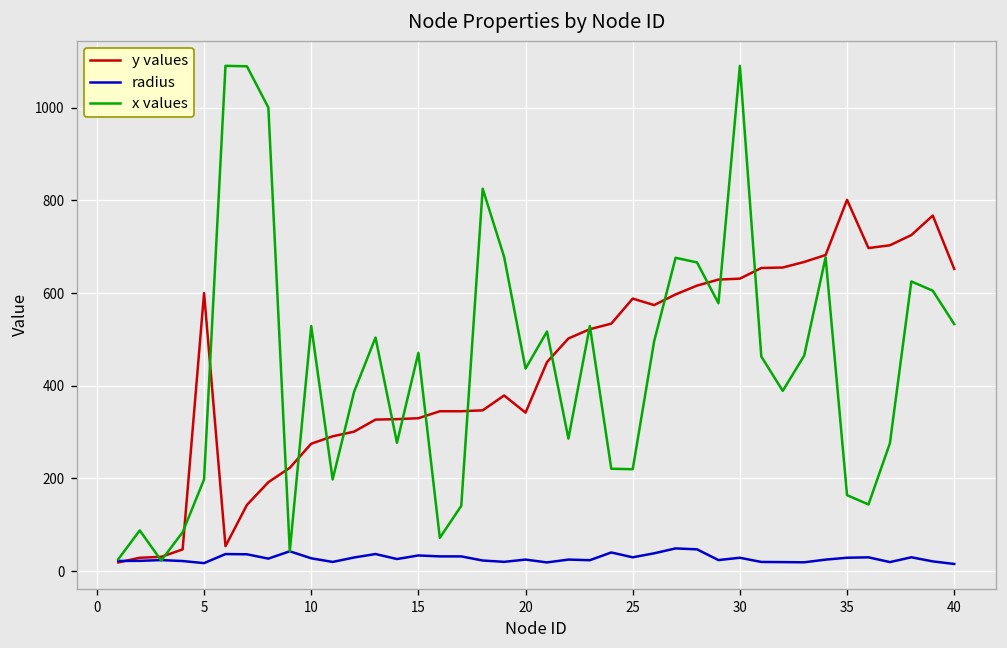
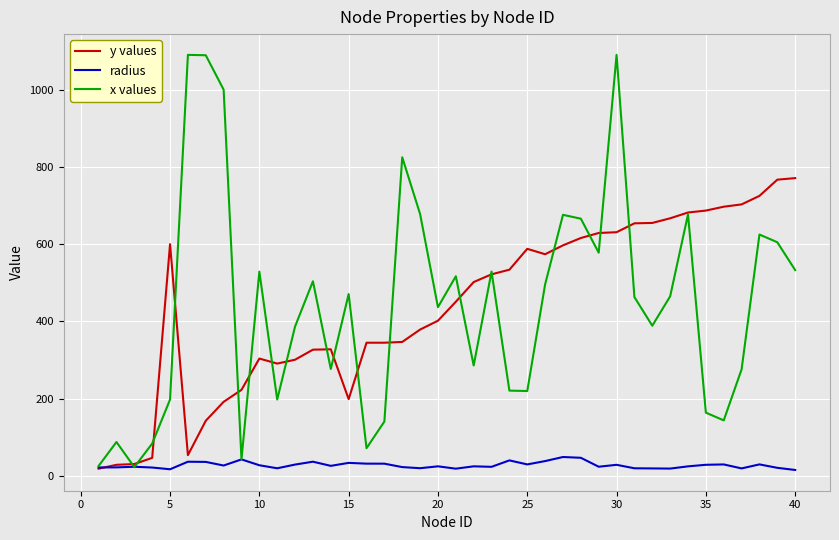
  {
    "y values": {
      "5": 600,
-     "10": 280,
-     "15": 330,
-     "20": 340,
+     "10": 300,
+     "15": 200,
+     "20": 400,
      "25": 590,
      "30": 630,
-     "35": 800,
-     "40": 650
+     "35": 690,
+     "40": 770
    },
    "radius": {
      "5": 20,
      "10": 30,
      "15": 30,
      "20": 30,
      "25": 30,
      "30": 30,
      "35": 30,
      "40": 20
    },
    "x values": {
      "5": 200,
      "10": 530,
      "15": 470,
      "20": 440,
      "25": 220,
      "30": 1090,
      "35": 160,
      "40": 530
    }
  }
